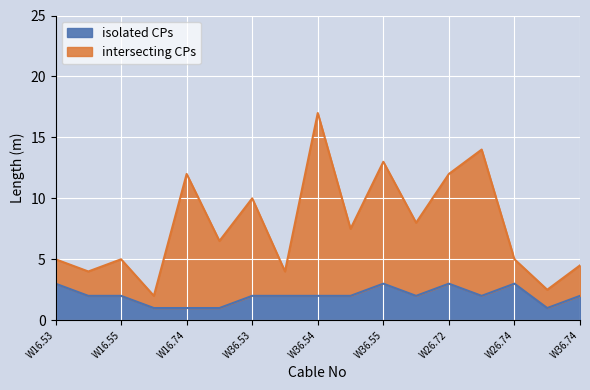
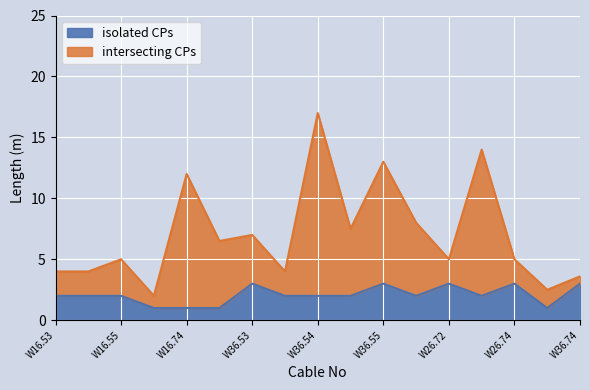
  {
    "isolated CPs": {
-     "W16.53": 3,
+     "W16.53": 2,
      "W16.55": 2,
      "W16.74": 1,
-     "W36.53": 2,
+     "W36.53": 3,
      "W36.54": 2,
      "W36.55": 3,
      "W26.72": 3,
      "W26.74": 3,
-     "W36.74": 2
+     "W36.74": 3
    },
    "intersecting CPs": {
      "W16.53": 2.0,
      "W16.55": 3.0,
      "W16.74": 11.0,
-     "W36.53": 8,
+     "W36.53": 4,
      "W36.54": 15.0,
      "W36.55": 10.0,
-     "W26.72": 9,
+     "W26.72": 2,
      "W26.74": 2.0,
-     "W36.74": 2.5
+     "W36.74": 0.6
    }
  }
